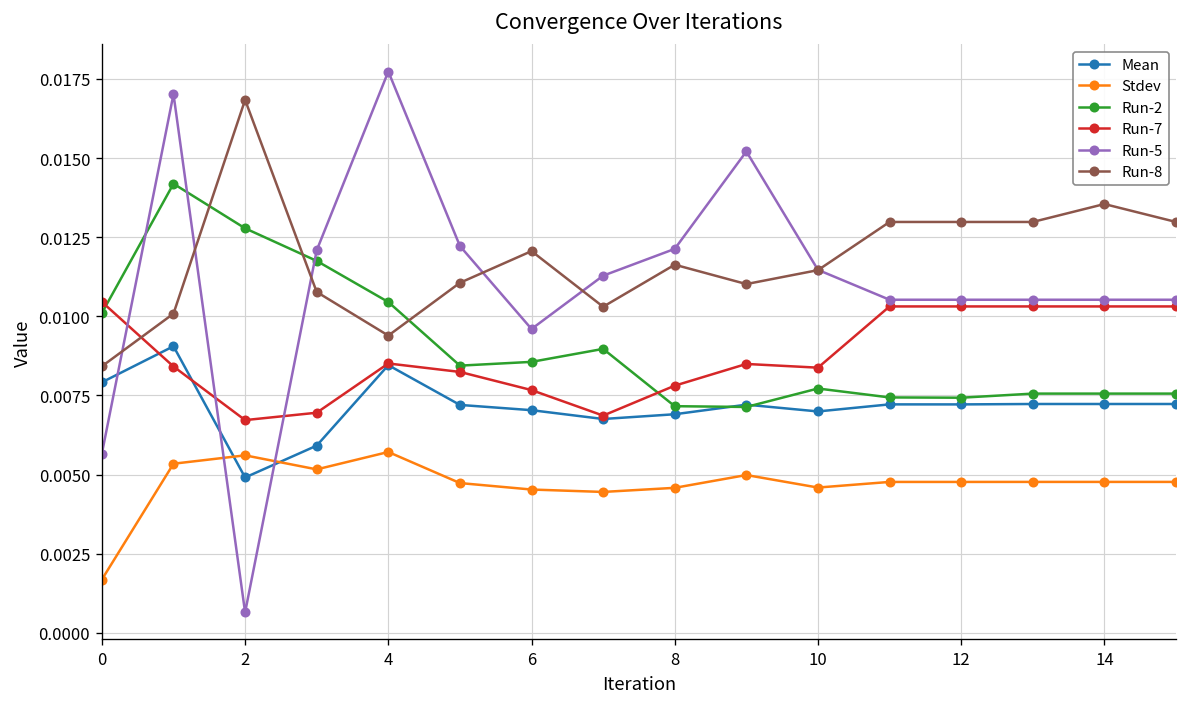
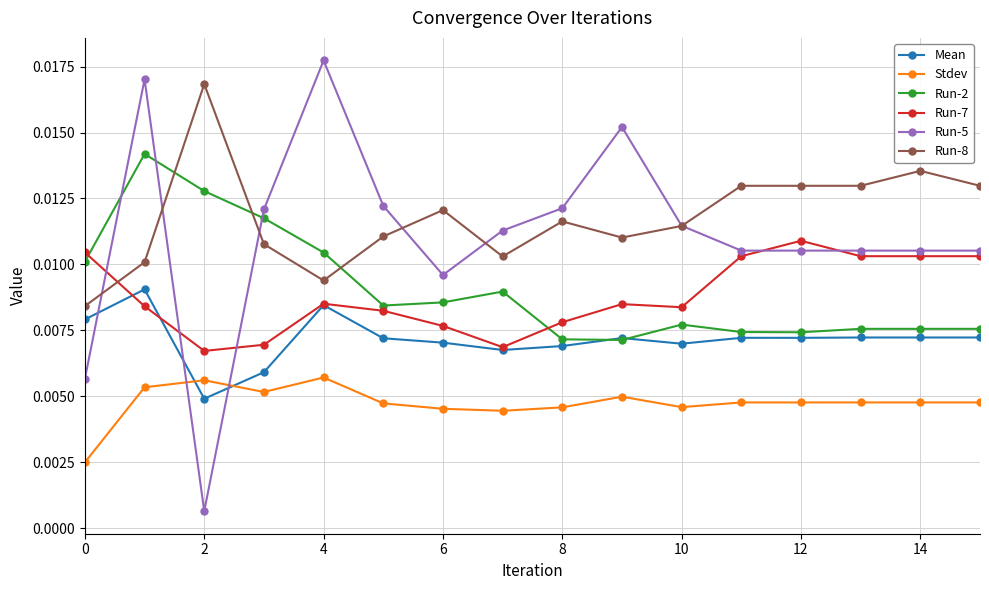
  {
    "Mean": {
      "0": 0.0079,
      "2": 0.0049,
      "6": 0.0070,
      "8": 0.0069,
      "10": 0.0070,
      "12": 0.0072,
      "14": 0.0072
    },
    "Stdev": {
-     "0": 0.0017,
+     "0": 0.0025,
      "2": 0.0056,
      "4": 0.0057,
      "6": 0.0045,
      "8": 0.0046,
      "10": 0.0046,
      "12": 0.0048,
      "14": 0.0048
    },
    "Run-2": {
      "0": 0.0101,
      "2": 0.0128,
      "4": 0.0105,
      "6": 0.0086,
      "8": 0.0072,
      "10": 0.0077,
      "12": 0.0074,
      "14": 0.0076
    },
    "Run-7": {
      "0": 0.0105,
      "2": 0.0067,
      "6": 0.0077,
      "8": 0.0078,
      "10": 0.0084,
-     "12": 0.0103,
+     "12": 0.0109,
      "14": 0.0103
    },
    "Run-5": {
      "0": 0.0057,
      "2": 0.0006,
      "4": 0.0177,
      "6": 0.0096,
      "8": 0.0121,
      "12": 0.0105,
      "14": 0.0105
    },
    "Run-8": {
      "0": 0.0084,
      "2": 0.0168,
      "4": 0.0094,
      "6": 0.0121,
      "8": 0.0116,
      "12": 0.0130,
      "14": 0.0135
    }
  }
